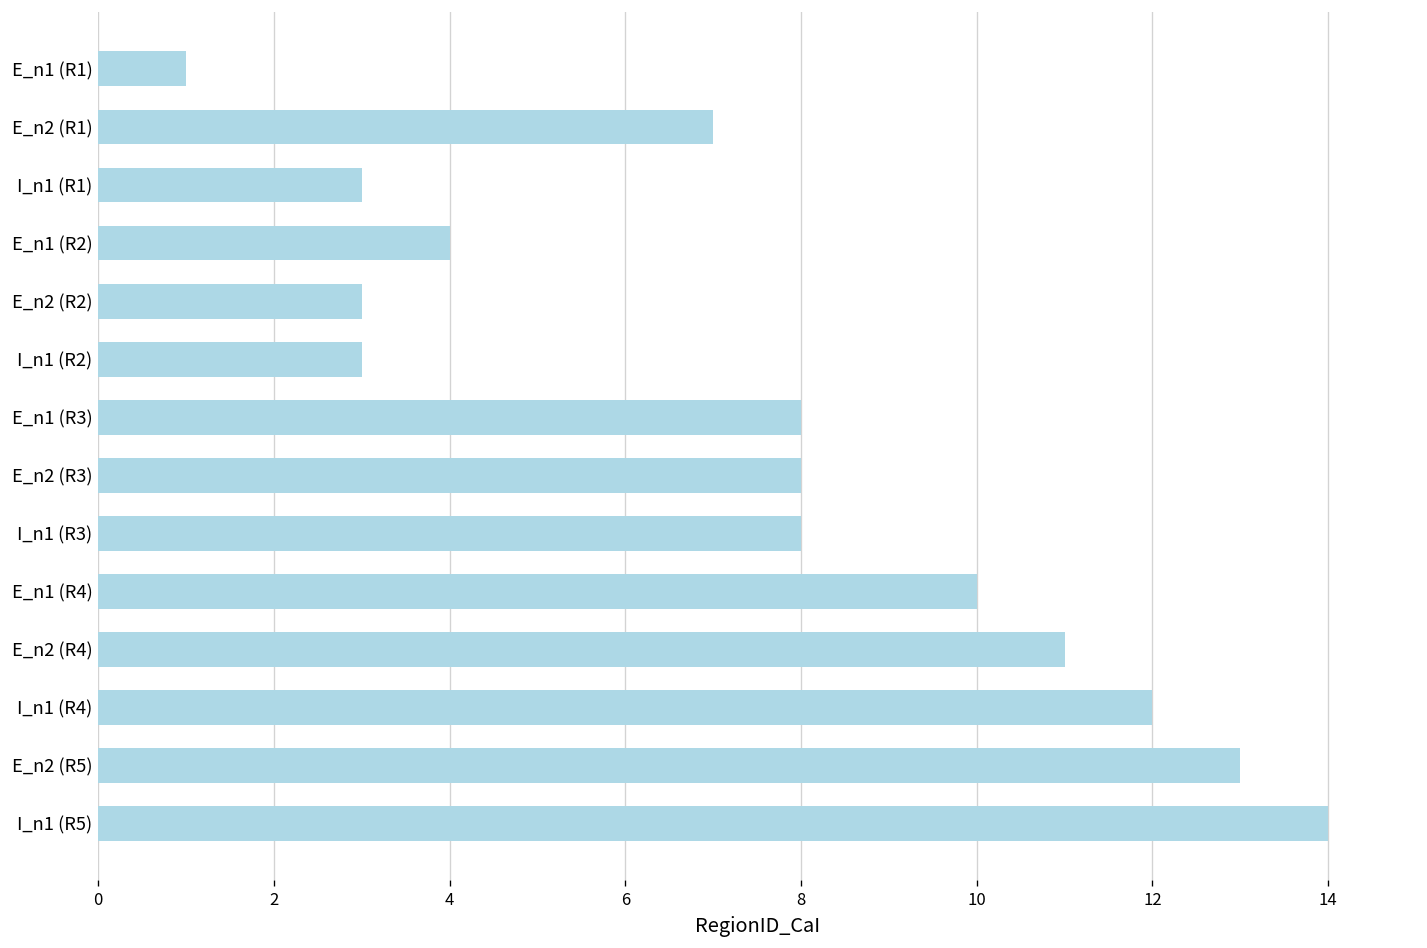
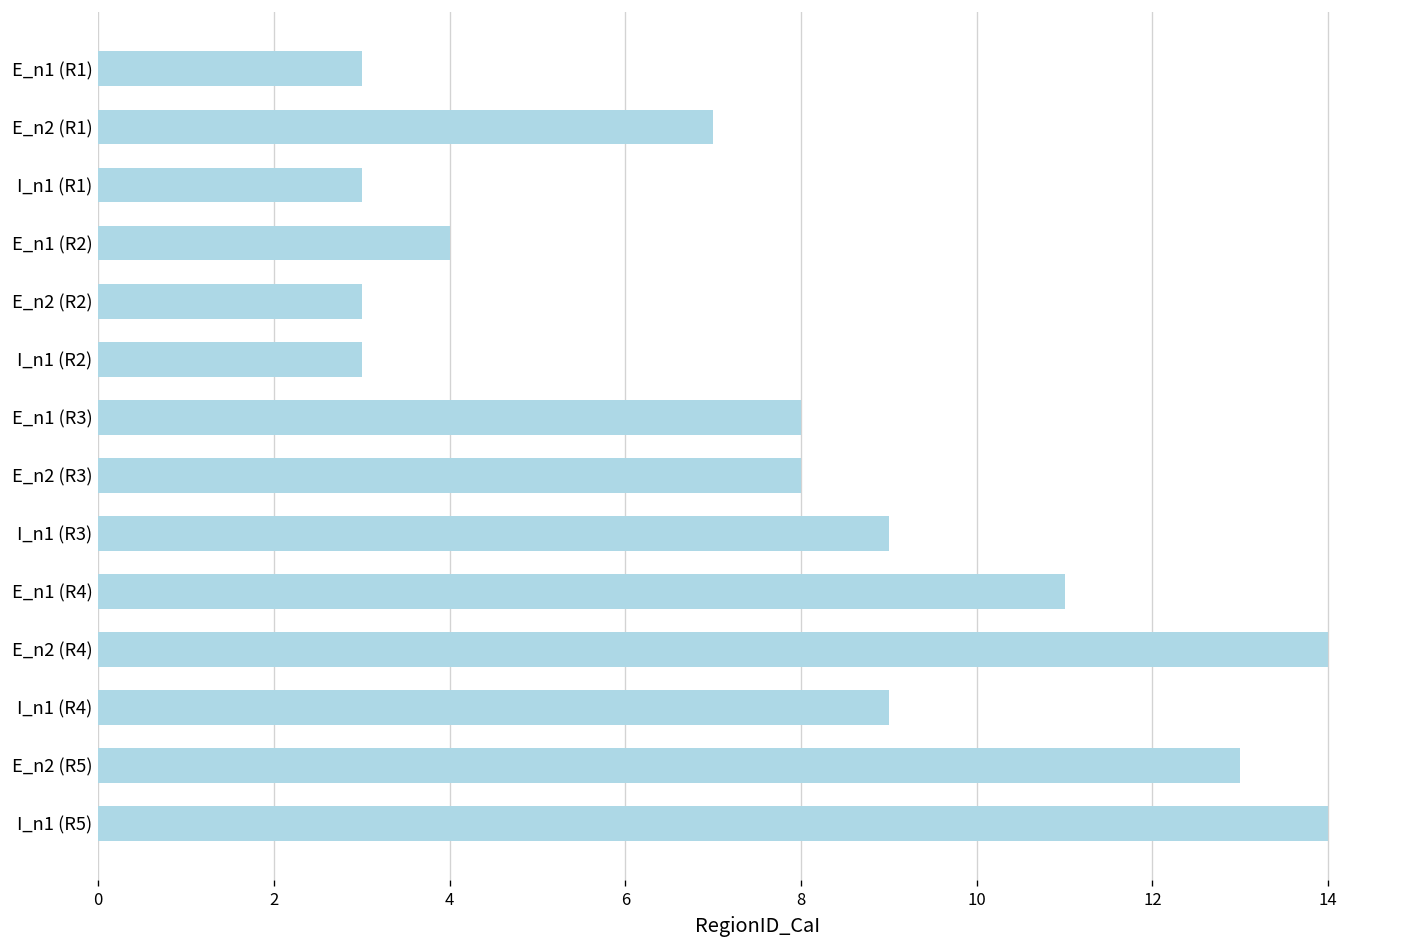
  {
-   "E_n1 (R1)": 1,
+   "E_n1 (R1)": 3,
    "E_n2 (R1)": 7,
    "I_n1 (R1)": 3,
    "E_n1 (R2)": 4,
    "E_n2 (R2)": 3,
    "I_n1 (R2)": 3,
    "E_n1 (R3)": 8,
    "E_n2 (R3)": 8,
-   "I_n1 (R3)": 8,
-   "E_n1 (R4)": 10,
-   "E_n2 (R4)": 11,
-   "I_n1 (R4)": 12,
+   "I_n1 (R3)": 9,
+   "E_n1 (R4)": 11,
+   "E_n2 (R4)": 14,
+   "I_n1 (R4)": 9,
    "E_n2 (R5)": 13,
    "I_n1 (R5)": 14
  }
